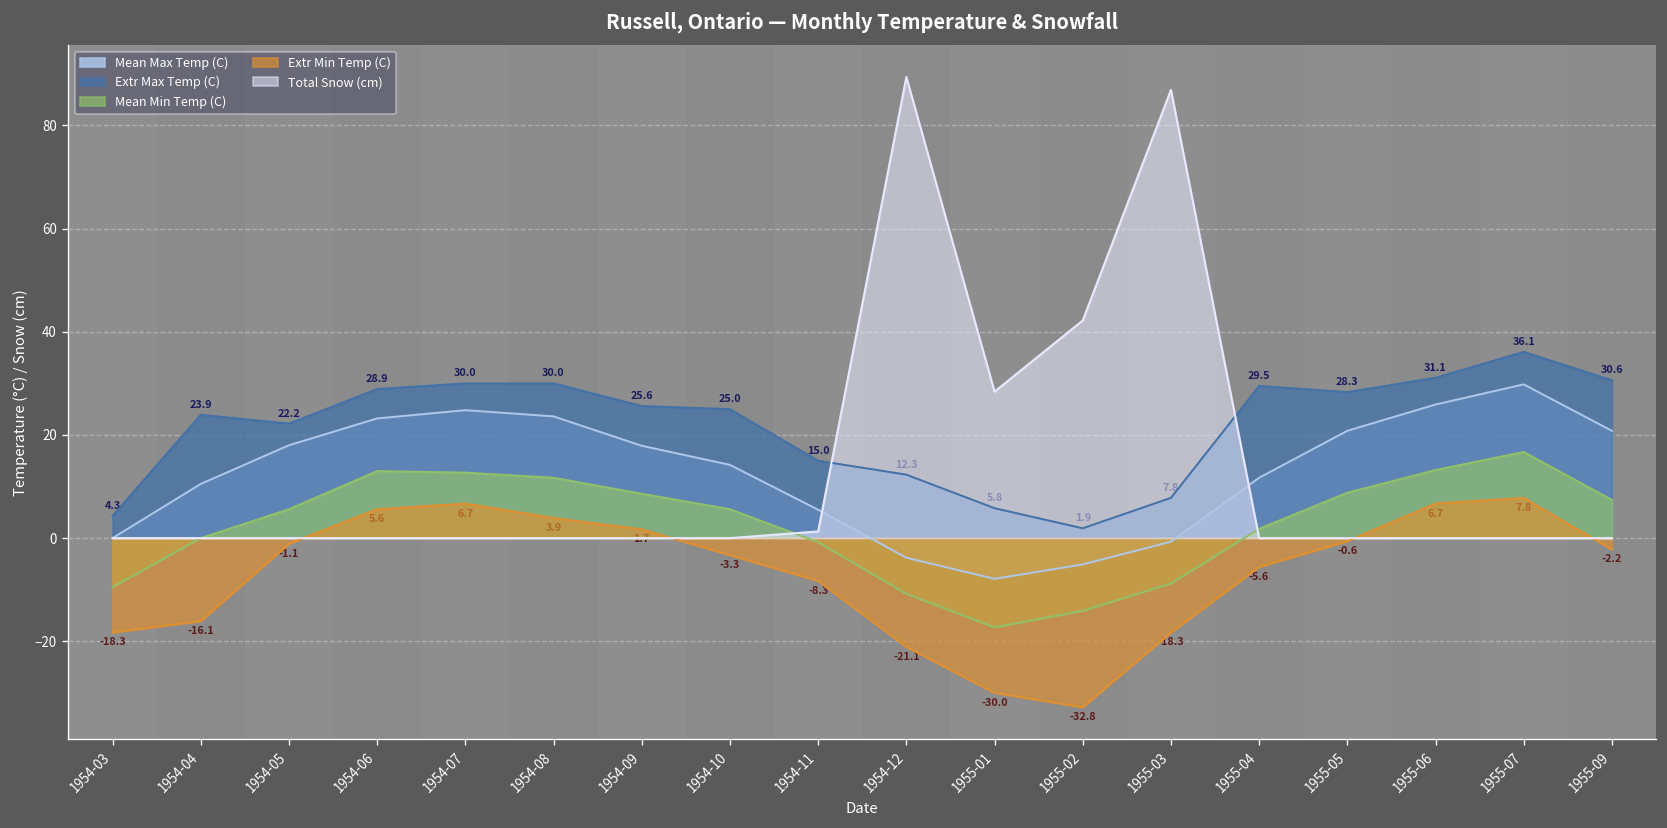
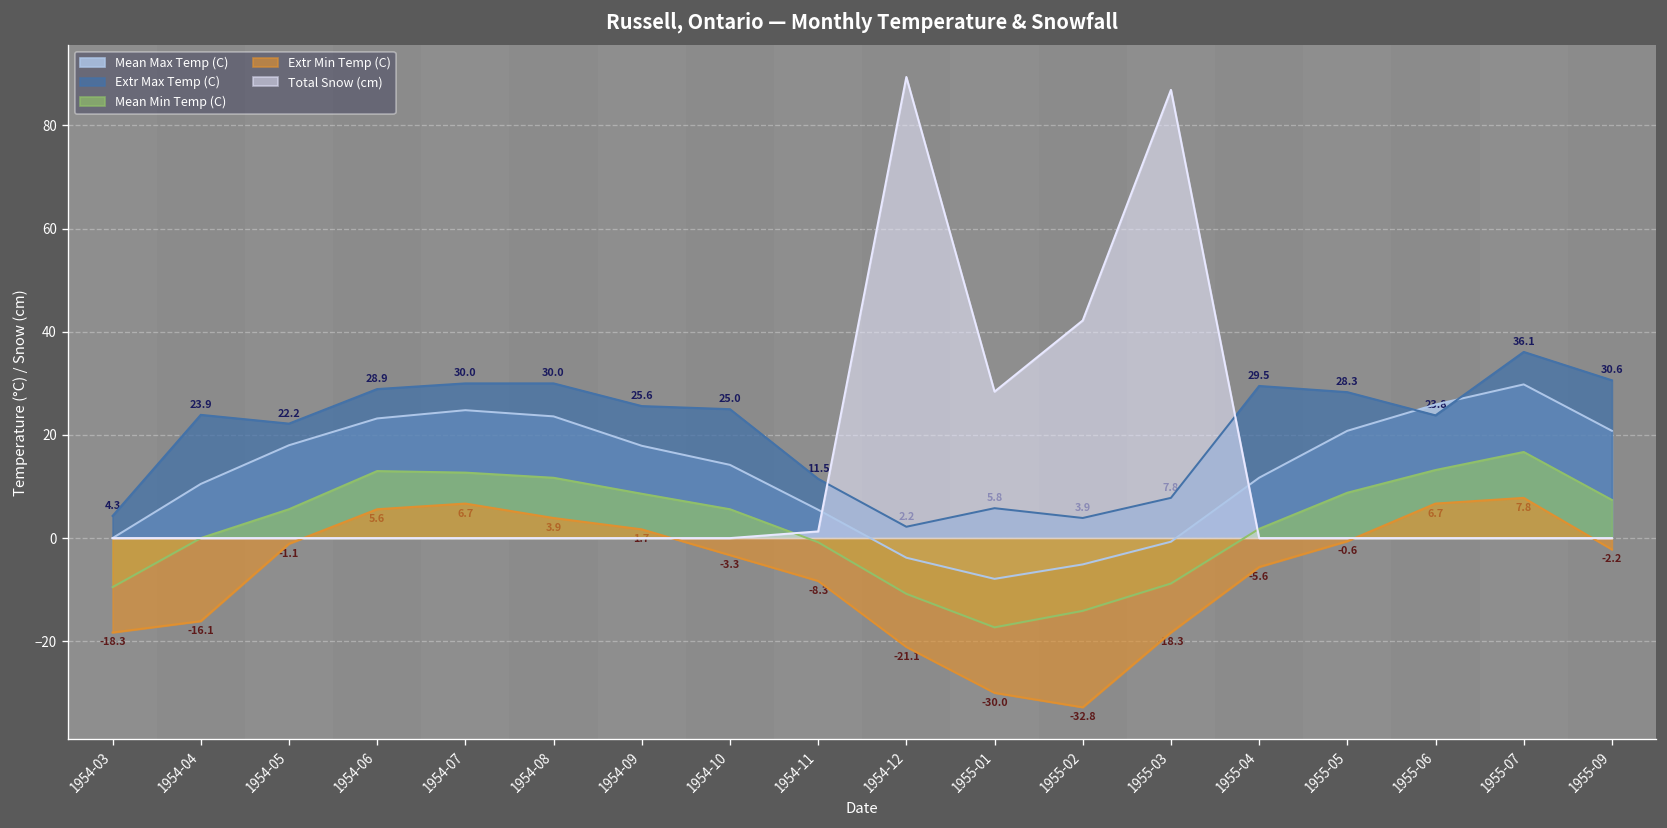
  {
    "Extr Max Temp (C)": {
      "1954-03": 4.3,
      "1954-04": 23.9,
      "1954-05": 22.2,
      "1954-06": 28.9,
      "1954-07": 30.0,
      "1954-08": 30.0,
      "1954-09": 25.6,
      "1954-10": 25.0,
-     "1954-11": 15.0,
-     "1954-12": 12.3,
+     "1954-11": 11.5,
+     "1954-12": 2.2,
      "1955-01": 5.8,
-     "1955-02": 1.9,
+     "1955-02": 3.9,
      "1955-03": 7.8,
      "1955-04": 29.5,
      "1955-05": 28.3,
-     "1955-06": 31.1,
+     "1955-06": 23.8,
      "1955-07": 36.1,
      "1955-09": 30.6
    }
  }
